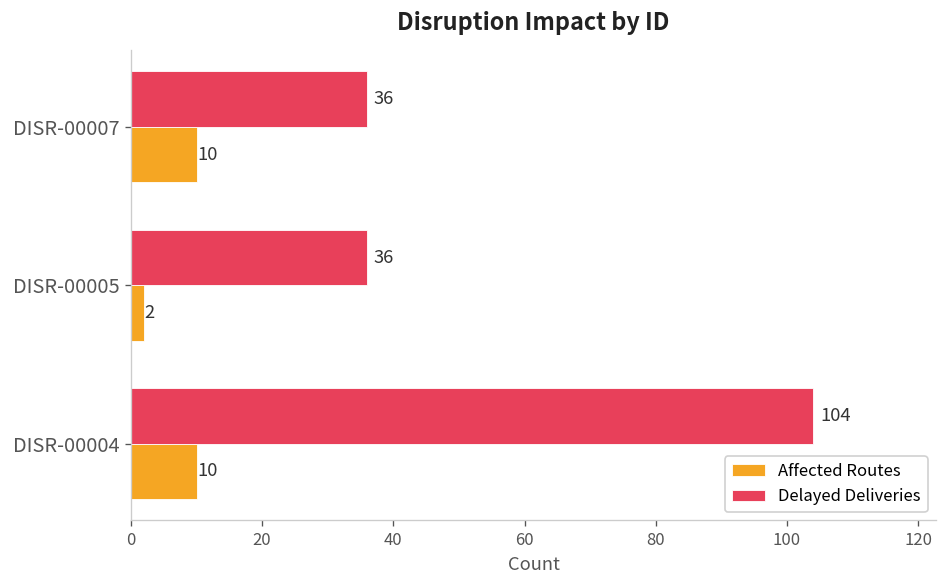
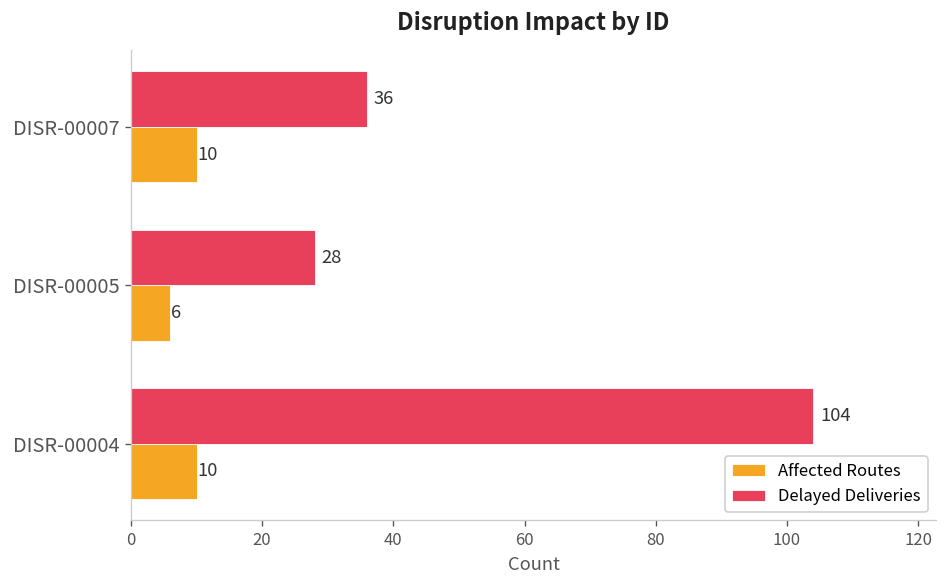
  {
    "Affected Routes": {
      "DISR-00007": 10,
-     "DISR-00005": 2,
+     "DISR-00005": 6,
      "DISR-00004": 10
    },
    "Delayed Deliveries": {
      "DISR-00007": 36,
-     "DISR-00005": 36,
+     "DISR-00005": 28,
      "DISR-00004": 104
    }
  }
